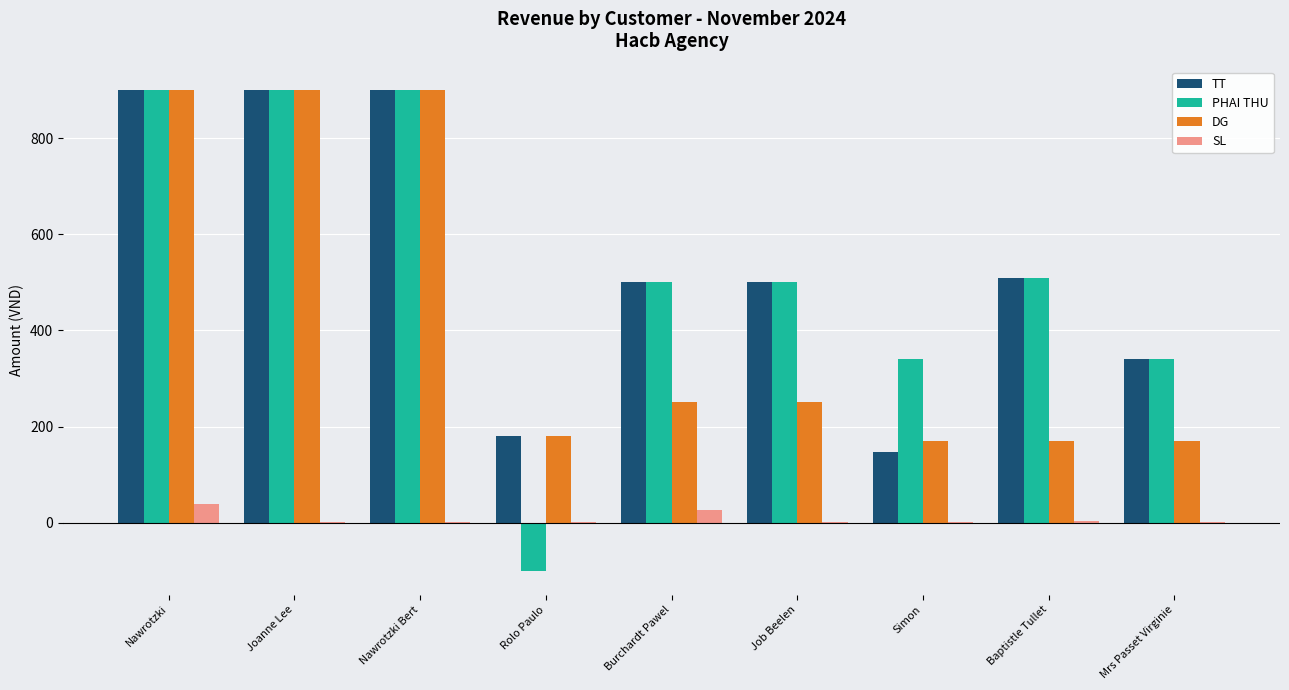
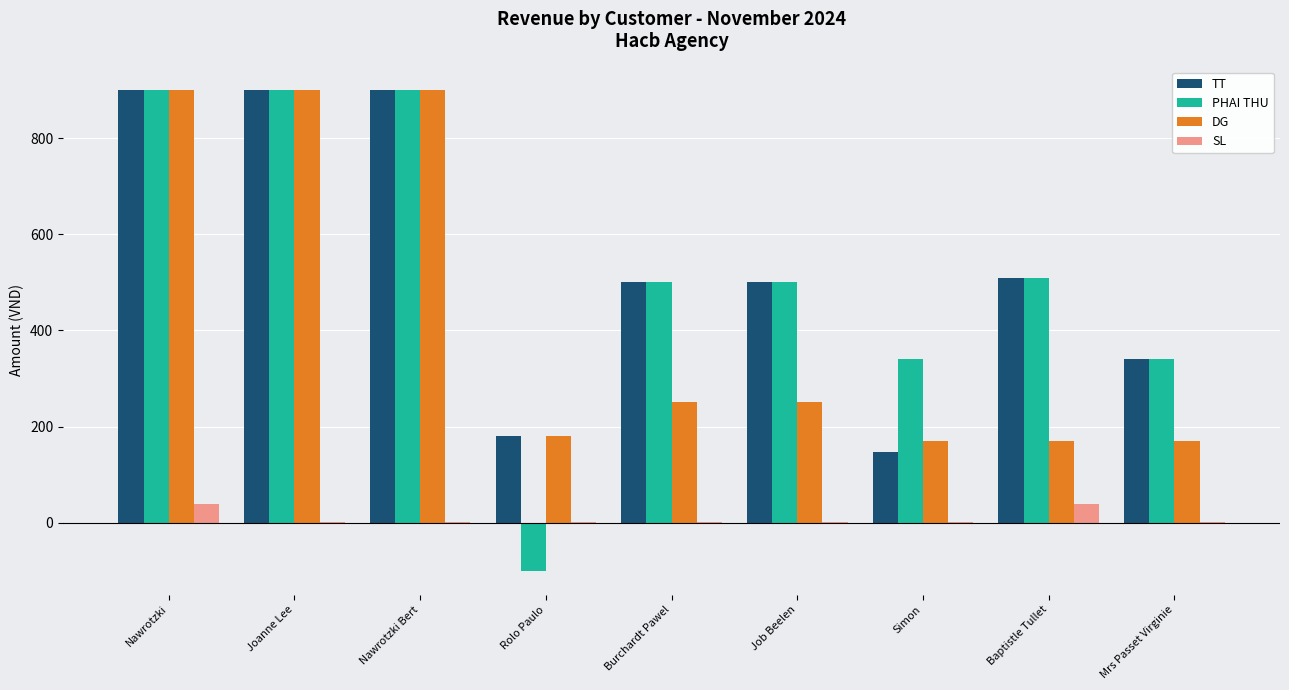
  {
    "TT": {
      "Nawrotzki": 900,
      "Joanne Lee": 900,
      "Nawrotzki Bert": 900,
      "Rolo Paulo": 180,
      "Burchardt Pawel": 500,
      "Job Beelen": 500,
      "Simon": 150,
      "Baptistle Tullet": 510,
      "Mrs Passet Virginie": 340
    },
    "PHAI THU": {
      "Nawrotzki": 900,
      "Joanne Lee": 900,
      "Nawrotzki Bert": 900,
      "Rolo Paulo": -100,
      "Burchardt Pawel": 500,
      "Job Beelen": 500,
      "Simon": 340,
      "Baptistle Tullet": 510,
      "Mrs Passet Virginie": 340
    },
    "DG": {
      "Nawrotzki": 900,
      "Joanne Lee": 900,
      "Nawrotzki Bert": 900,
      "Rolo Paulo": 180,
      "Burchardt Pawel": 250,
      "Job Beelen": 250,
      "Simon": 170,
      "Baptistle Tullet": 170,
      "Mrs Passet Virginie": 170
    },
    "SL": {
      "Nawrotzki": 40,
-     "Burchardt Pawel": 30,
-     "Baptistle Tullet": 0
+     "Burchardt Pawel": 0,
+     "Baptistle Tullet": 40
    }
  }
